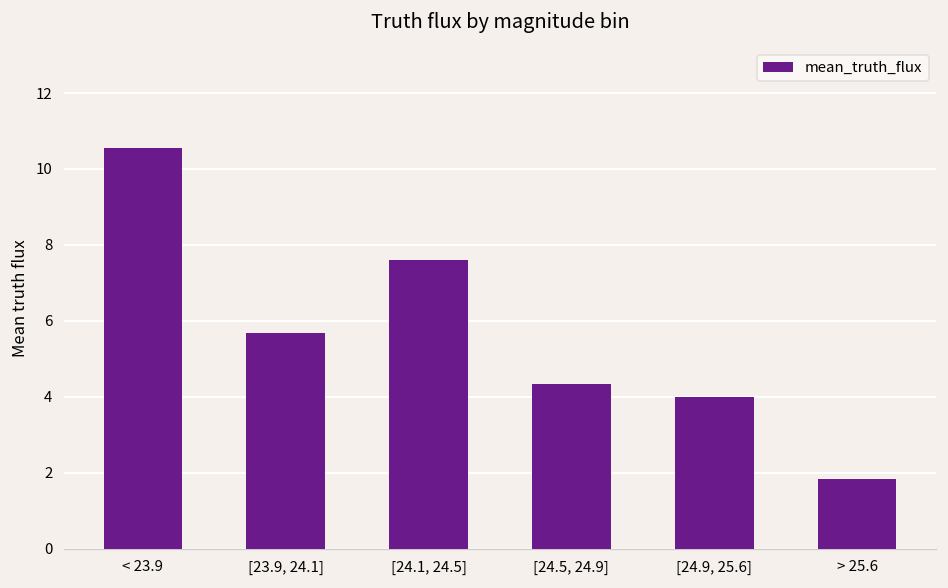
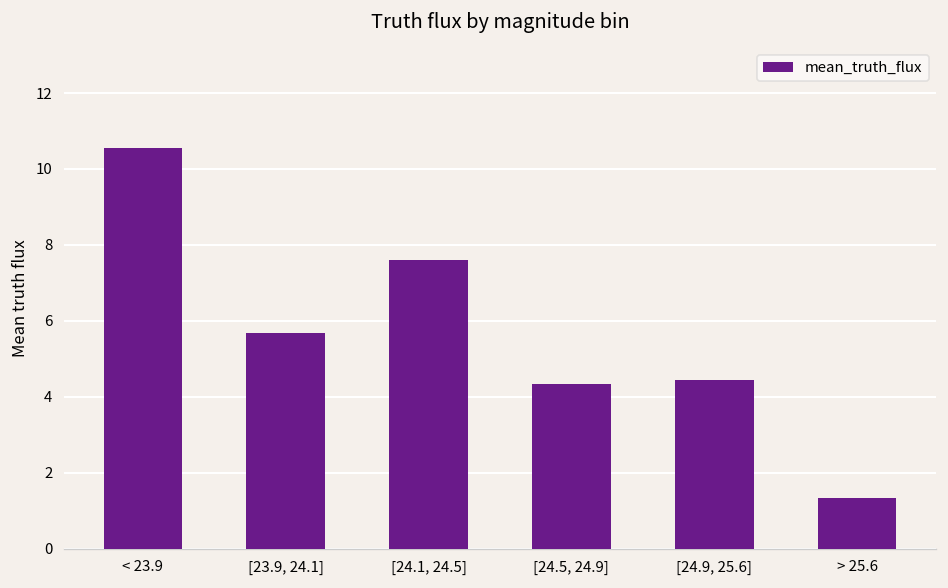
  {
    "< 23.9": 10.6,
    "[23.9, 24.1]": 5.7,
    "[24.1, 24.5]": 7.6,
    "[24.5, 24.9]": 4.3,
-   "[24.9, 25.6]": 4.0,
-   "> 25.6": 1.8
+   "[24.9, 25.6]": 4.5,
+   "> 25.6": 1.3
  }
